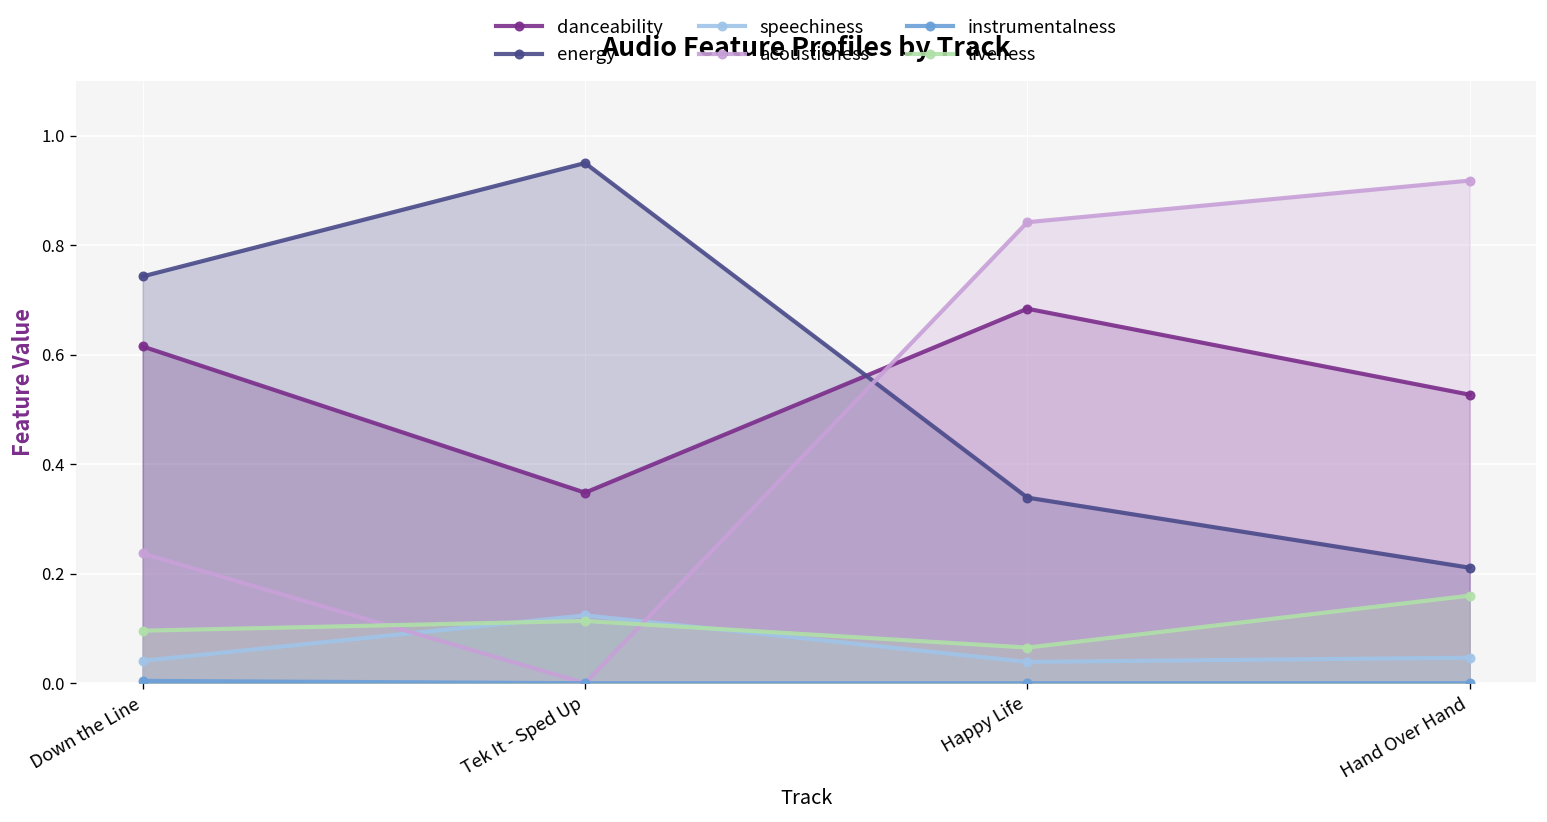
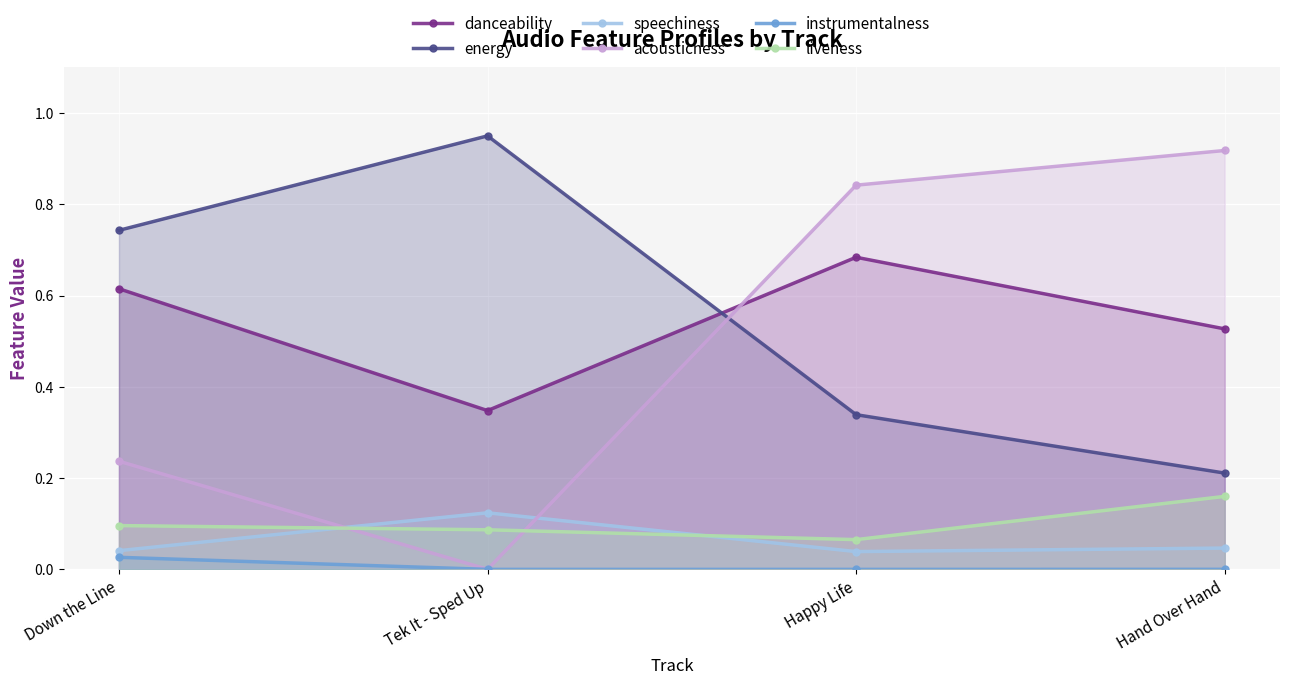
  {
    "instrumentalness": {
-     "Down the Line": 0.00,
+     "Down the Line": 0.03,
      "Happy Life": 0.00,
      "Hand Over Hand": 0.00
    },
    "liveness": {
      "Down the Line": 0.10,
-     "Tek It - Sped Up": 0.11,
+     "Tek It - Sped Up": 0.09,
      "Happy Life": 0.07,
      "Hand Over Hand": 0.16
    }
  }
